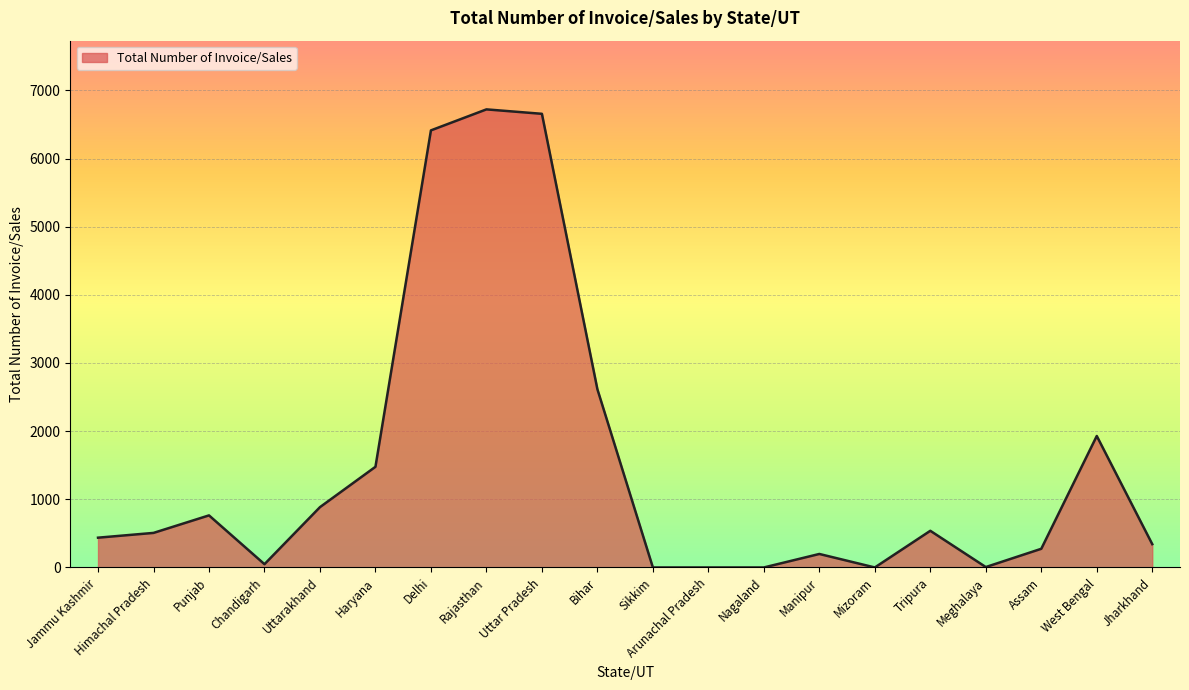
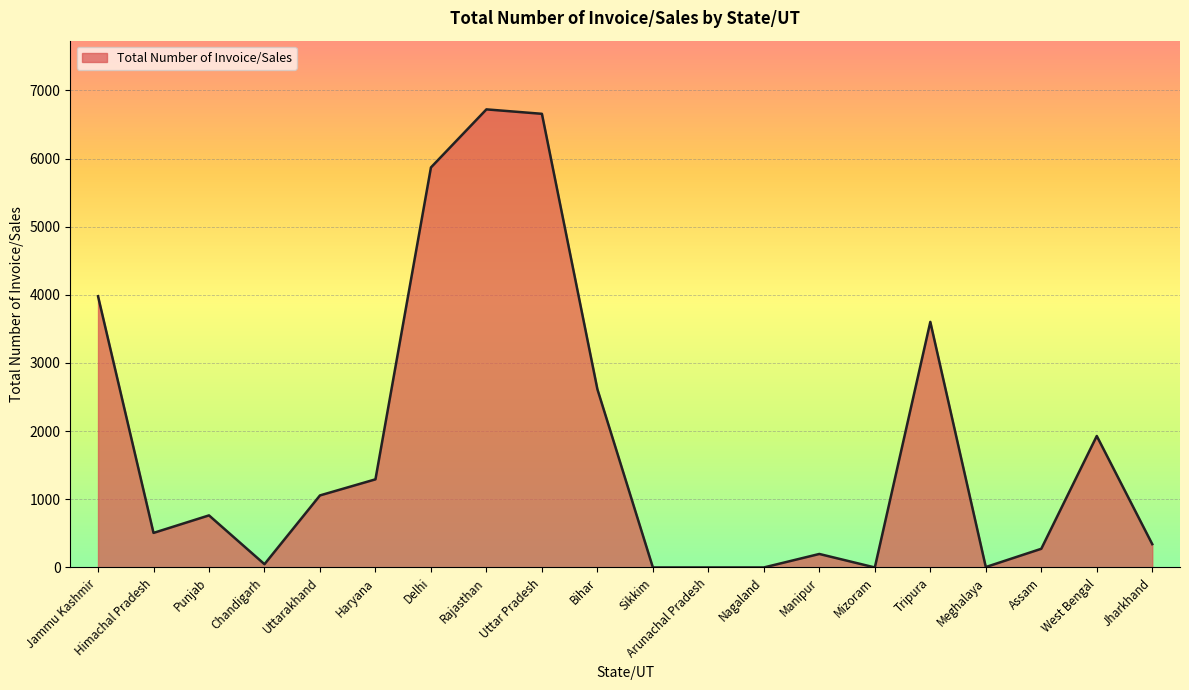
  {
-   "Jammu Kashmir": 400,
+   "Jammu Kashmir": 4000,
    "Himachal Pradesh": 500,
    "Punjab": 800,
    "Chandigarh": 0,
-   "Uttarakhand": 900,
-   "Haryana": 1500,
-   "Delhi": 6400,
+   "Uttarakhand": 1100,
+   "Haryana": 1300,
+   "Delhi": 5900,
    "Rajasthan": 6700,
    "Uttar Pradesh": 6700,
    "Bihar": 2600,
    "Sikkim": 0,
    "Arunachal Pradesh": 0,
    "Nagaland": 0,
    "Manipur": 200,
    "Mizoram": 0,
-   "Tripura": 500,
+   "Tripura": 3600,
    "Meghalaya": 0,
    "Assam": 300,
    "West Bengal": 1900,
    "Jharkhand": 300
  }
